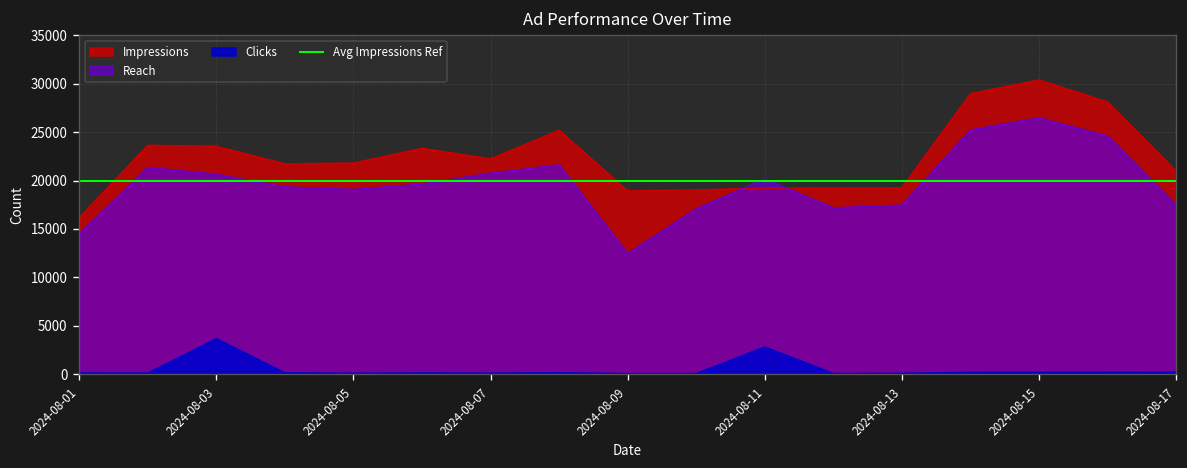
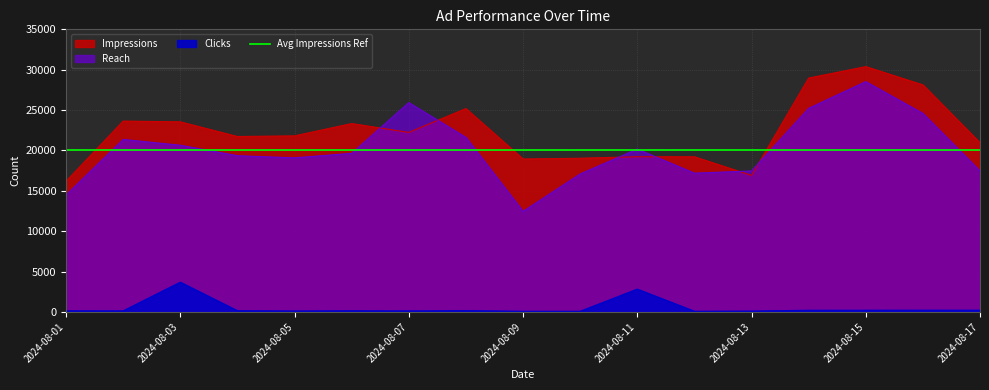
  {
    "Impressions": {
      "2024-08-01": 16000,
      "2024-08-03": 24000,
      "2024-08-05": 22000,
      "2024-08-07": 22000,
      "2024-08-09": 19000,
      "2024-08-11": 19000,
-     "2024-08-13": 19000,
+     "2024-08-13": 17000,
      "2024-08-15": 30000,
      "2024-08-17": 21000
    },
    "Reach": {
      "2024-08-01": 14000,
      "2024-08-03": 21000,
      "2024-08-05": 19000,
-     "2024-08-07": 21000,
+     "2024-08-07": 26000,
      "2024-08-09": 12000,
      "2024-08-11": 20000,
      "2024-08-13": 17000,
-     "2024-08-15": 26000,
+     "2024-08-15": 29000,
      "2024-08-17": 17000
    },
    "Clicks": {
      "2024-08-01": 0,
      "2024-08-03": 4000,
      "2024-08-05": 0,
      "2024-08-07": 0,
      "2024-08-09": 0,
      "2024-08-11": 3000,
      "2024-08-13": 0,
      "2024-08-15": 0,
      "2024-08-17": 0
    }
  }
